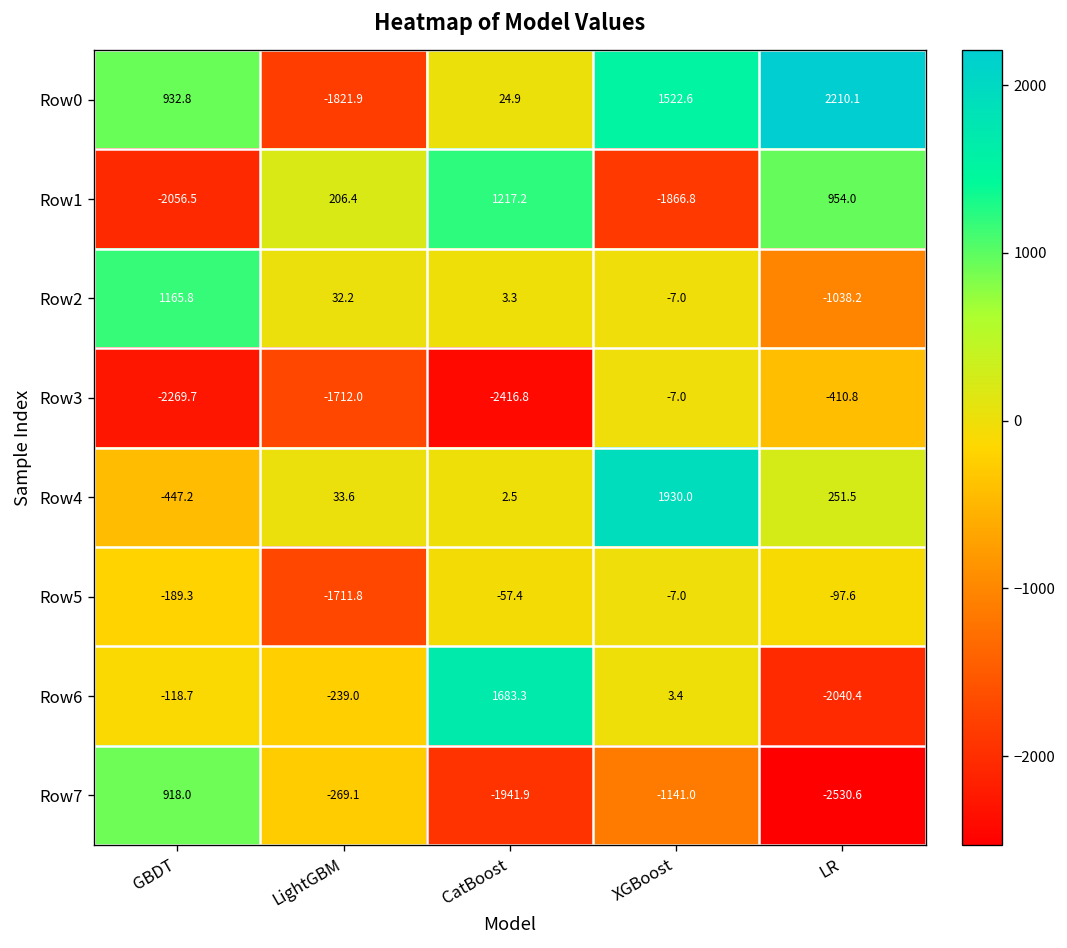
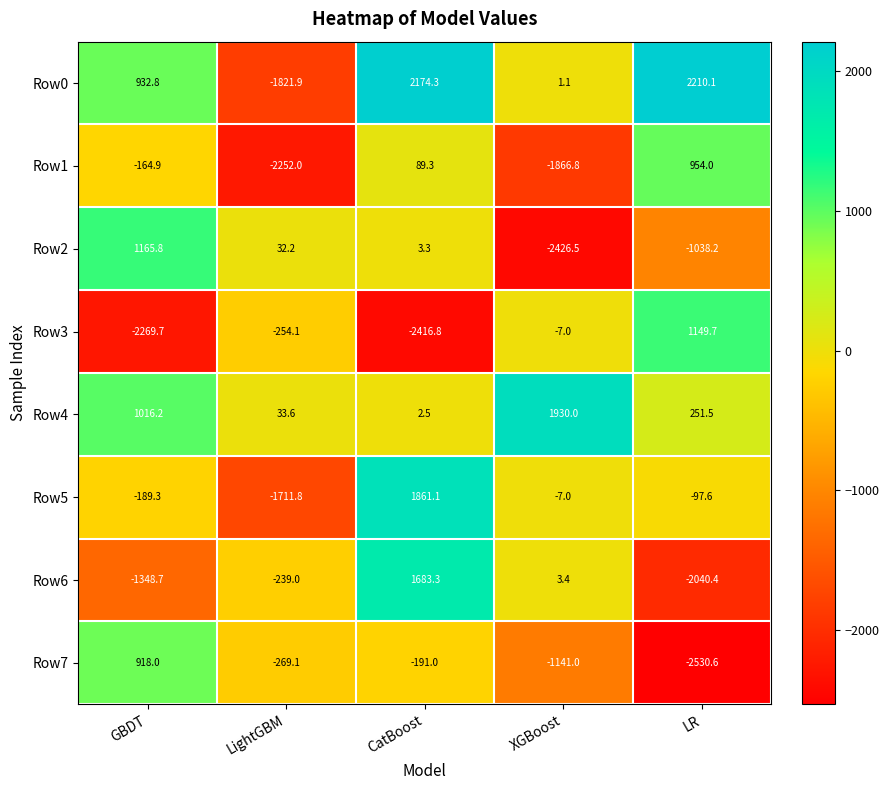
  {
    "Row0": {
      "GBDT": 932.8,
      "LightGBM": -1821.9,
-     "CatBoost": 24.9,
-     "XGBoost": 1522.6,
+     "CatBoost": 2174.3,
+     "XGBoost": 1.1,
      "LR": 2210.1
    },
    "Row1": {
-     "GBDT": -2056.5,
-     "LightGBM": 206.4,
-     "CatBoost": 1217.2,
+     "GBDT": -164.9,
+     "LightGBM": -2252.0,
+     "CatBoost": 89.3,
      "XGBoost": -1866.8,
      "LR": 954.0
    },
    "Row2": {
      "GBDT": 1165.8,
      "LightGBM": 32.2,
      "CatBoost": 3.3,
-     "XGBoost": -7.0,
+     "XGBoost": -2426.5,
      "LR": -1038.2
    },
    "Row3": {
      "GBDT": -2269.7,
-     "LightGBM": -1712.0,
+     "LightGBM": -254.1,
      "CatBoost": -2416.8,
      "XGBoost": -7.0,
-     "LR": -410.8
+     "LR": 1149.7
    },
    "Row4": {
-     "GBDT": -447.2,
+     "GBDT": 1016.2,
      "LightGBM": 33.6,
      "CatBoost": 2.5,
      "XGBoost": 1930.0,
      "LR": 251.5
    },
    "Row5": {
      "GBDT": -189.3,
      "LightGBM": -1711.8,
-     "CatBoost": -57.4,
+     "CatBoost": 1861.1,
      "XGBoost": -7.0,
      "LR": -97.6
    },
    "Row6": {
-     "GBDT": -118.7,
+     "GBDT": -1348.7,
      "LightGBM": -239.0,
      "CatBoost": 1683.3,
      "XGBoost": 3.4,
      "LR": -2040.4
    },
    "Row7": {
      "GBDT": 918.0,
      "LightGBM": -269.1,
-     "CatBoost": -1941.9,
+     "CatBoost": -191.0,
      "XGBoost": -1141.0,
      "LR": -2530.6
    }
  }
